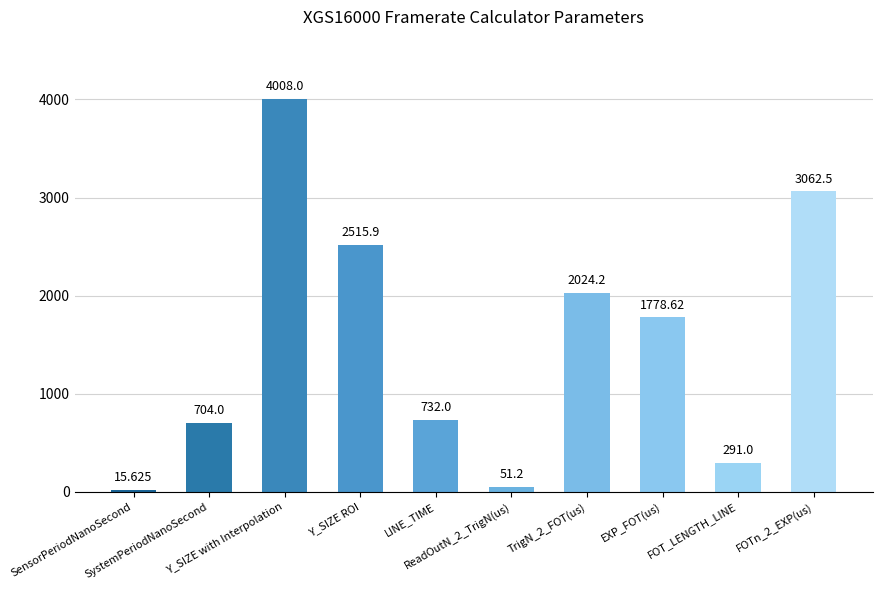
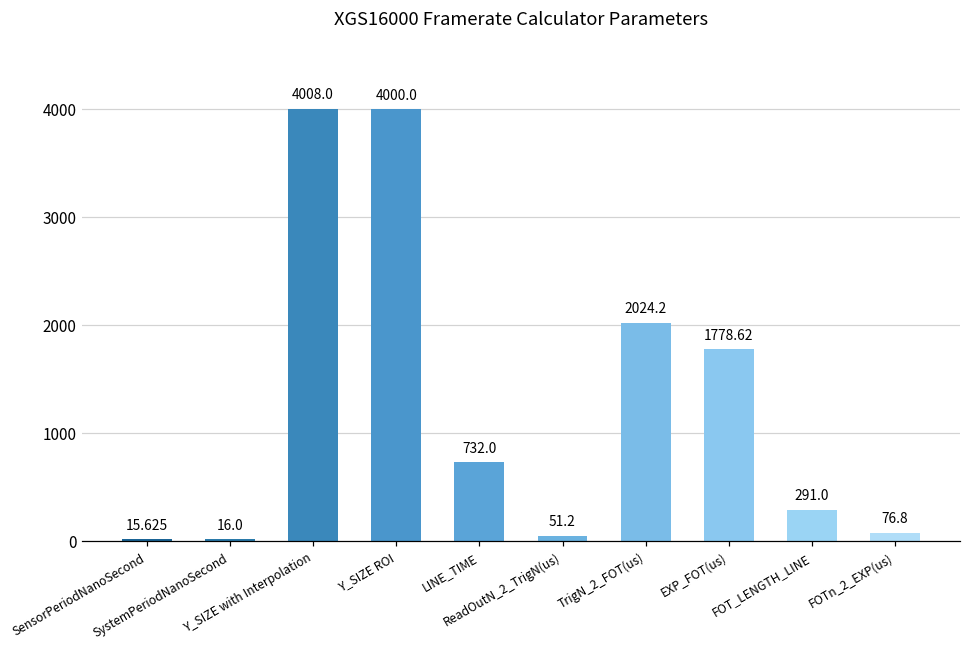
  {
    "SensorPeriodNanoSecond": 15.625,
-   "SystemPeriodNanoSecond": 704.0,
+   "SystemPeriodNanoSecond": 16.0,
    "Y_SIZE with Interpolation": 4008.0,
-   "Y_SIZE ROI": 2515.9,
+   "Y_SIZE ROI": 4000.0,
    "LINE_TIME": 732.0,
    "ReadOutN_2_TrigN(us)": 51.2,
    "TrigN_2_FOT(us)": 2024.2,
    "EXP_FOT(us)": 1778.62,
    "FOT_LENGTH_LINE": 291.0,
-   "FOTn_2_EXP(us)": 3062.5
+   "FOTn_2_EXP(us)": 76.8
  }
